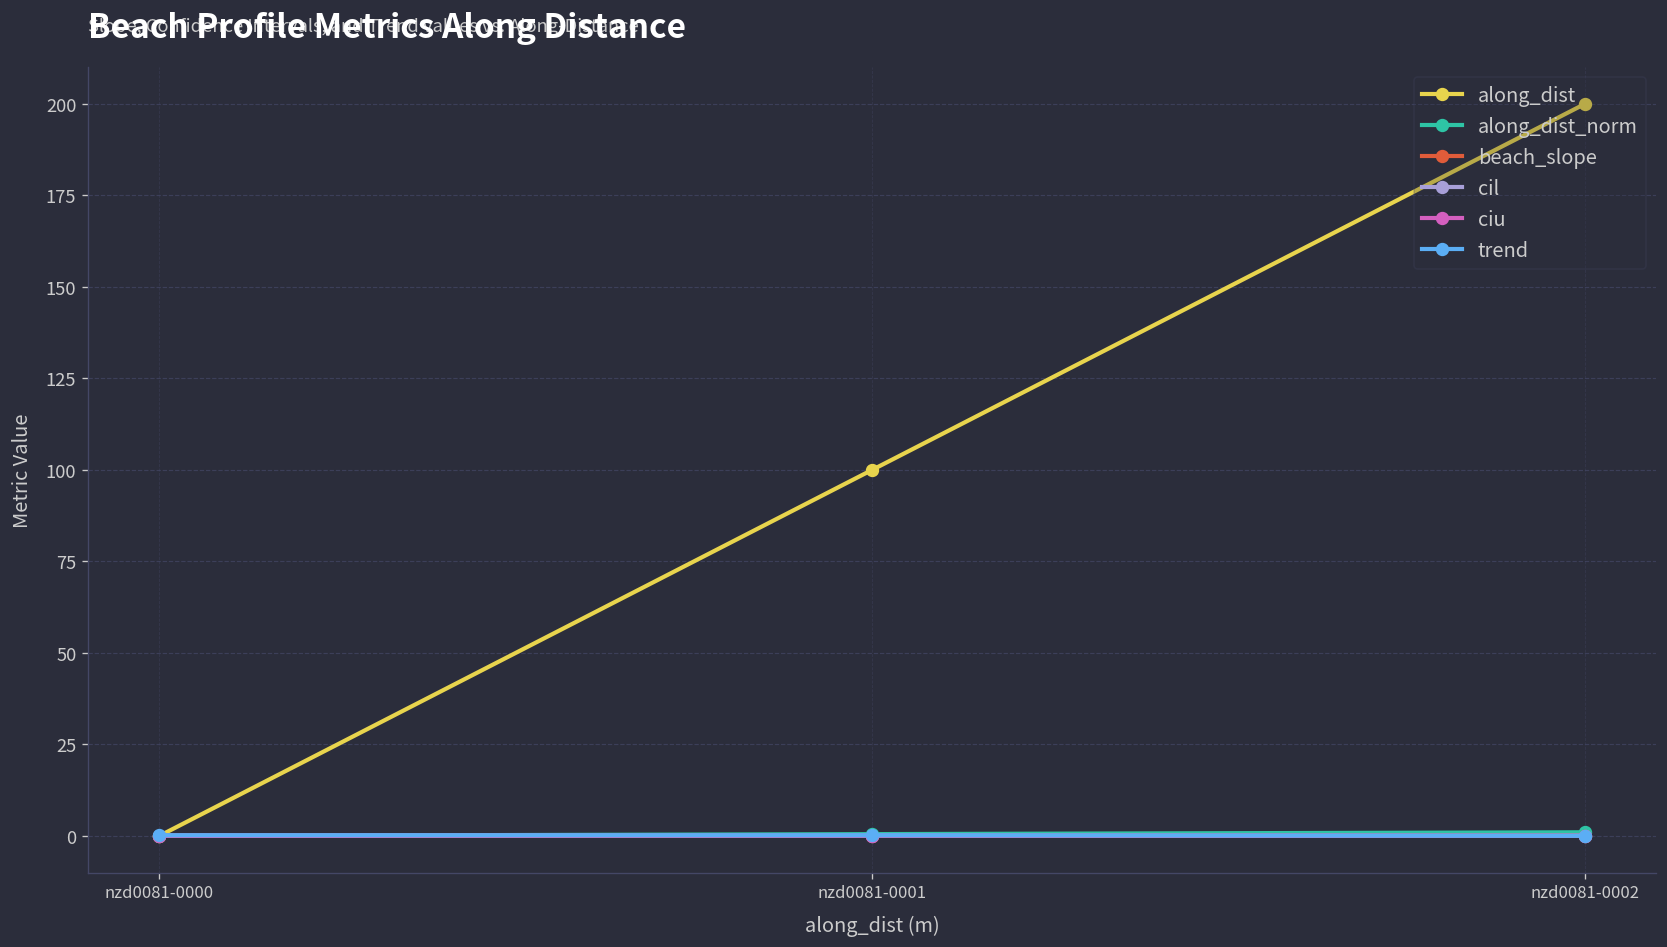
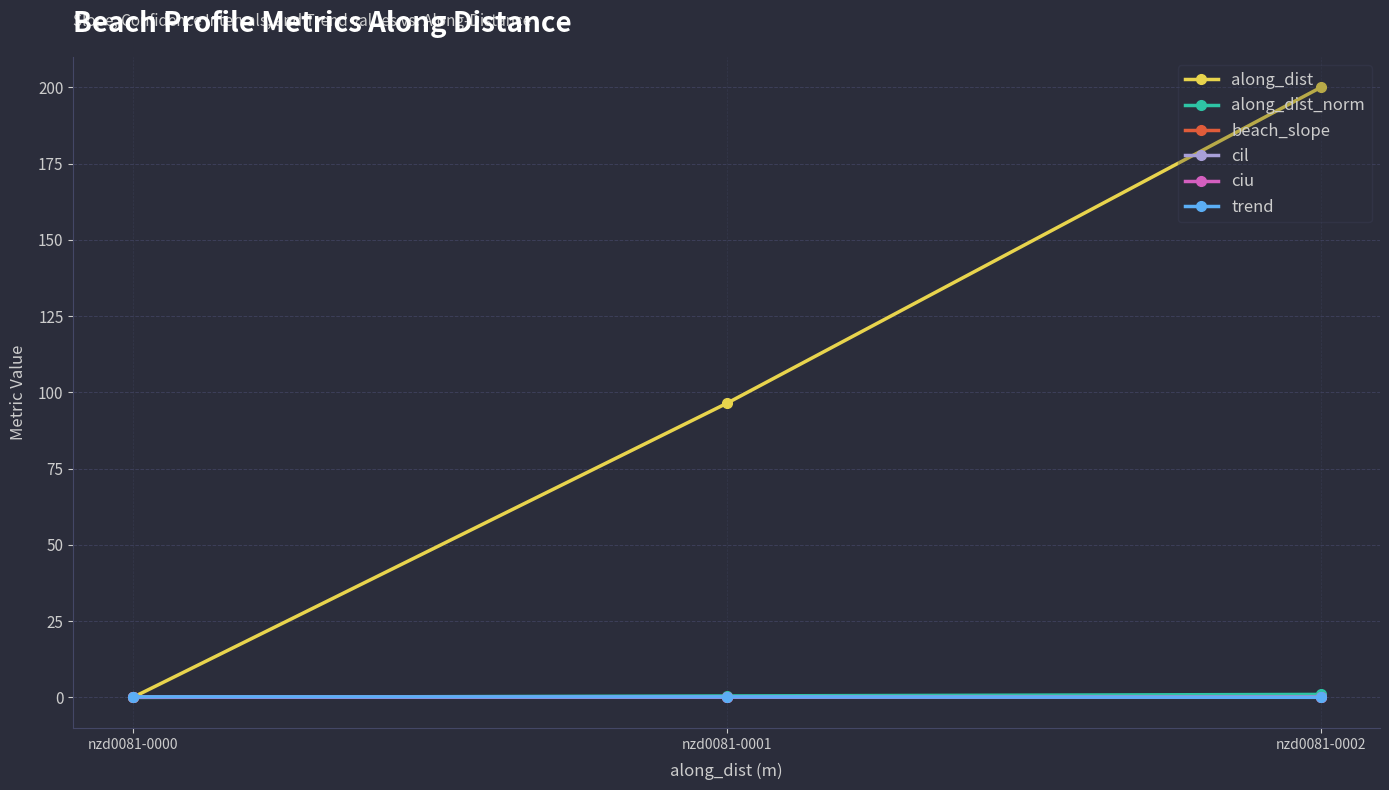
  {
    "along_dist": {
-     "nzd0081-0001": 100
+     "nzd0081-0001": 96
    },
    "along_dist_norm": {
      "nzd0081-0002": 1
    },
    "trend": {
      "nzd0081-0002": 0
    }
  }
